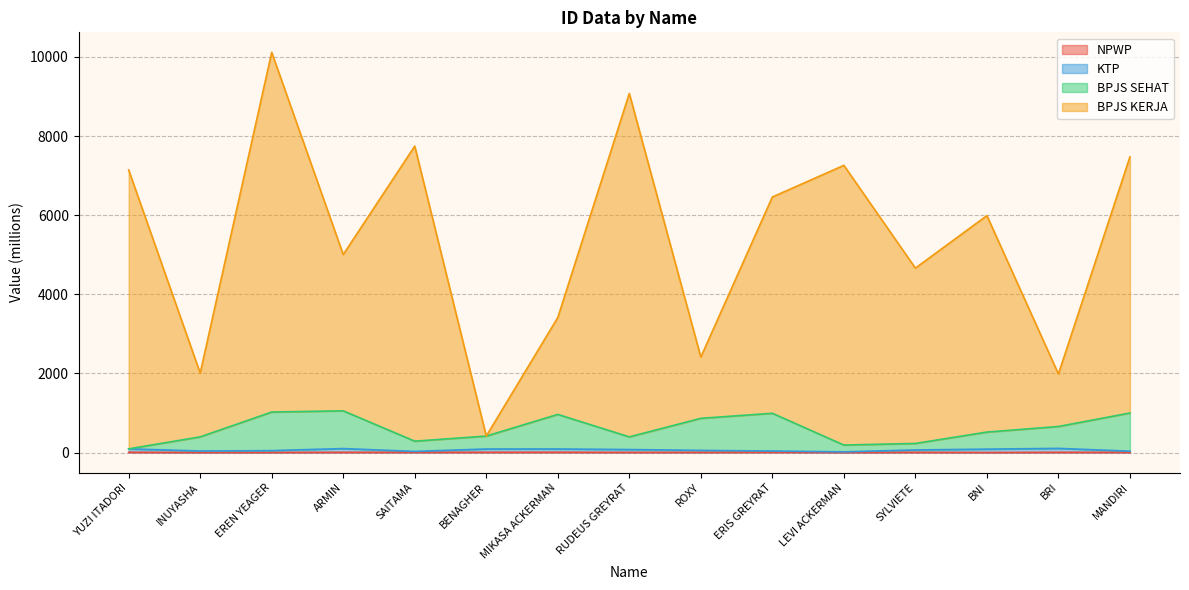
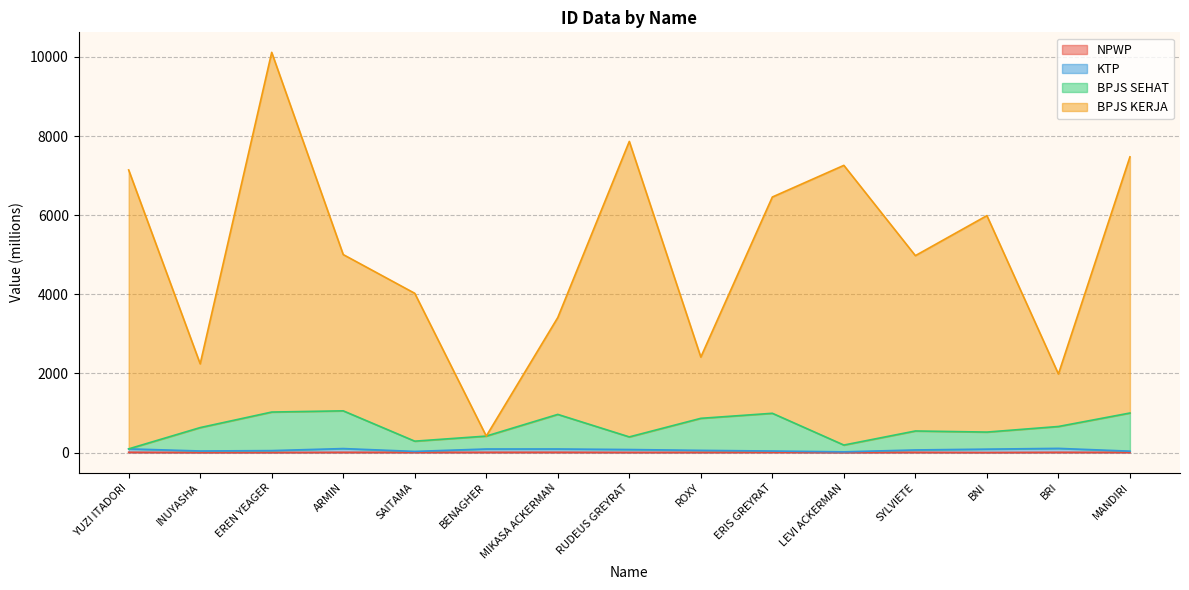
  {
    "NPWP": {
      "YUZI ITADORI": 0,
      "ARMIN": 0,
      "BENAGHER": 0,
      "MIKASA ACKERMAN": 0,
      "RUDEUS GREYRAT": 0,
      "BNI": 0,
      "BRI": 0
    },
    "KTP": {
      "ARMIN": 100,
      "BENAGHER": 100,
      "MIKASA ACKERMAN": 100,
      "RUDEUS GREYRAT": 100,
      "BNI": 100,
      "BRI": 100
    },
    "BPJS SEHAT": {
-     "INUYASHA": 400,
+     "INUYASHA": 600,
      "EREN YEAGER": 1000,
      "ARMIN": 1000,
      "SAITAMA": 300,
      "MIKASA ACKERMAN": 900,
      "RUDEUS GREYRAT": 300,
      "ROXY": 800,
      "ERIS GREYRAT": 1000,
      "LEVI ACKERMAN": 200,
-     "SYLVIETE": 200,
+     "SYLVIETE": 500,
      "BNI": 400,
      "BRI": 600,
      "MANDIRI": 1000
    },
    "BPJS KERJA": {
      "YUZI ITADORI": 7000,
      "INUYASHA": 1600,
      "EREN YEAGER": 9100,
      "ARMIN": 3900,
-     "SAITAMA": 7500,
+     "SAITAMA": 3700,
      "MIKASA ACKERMAN": 2400,
-     "RUDEUS GREYRAT": 8700,
+     "RUDEUS GREYRAT": 7500,
      "ROXY": 1500,
      "ERIS GREYRAT": 5500,
      "LEVI ACKERMAN": 7100,
      "SYLVIETE": 4400,
      "BNI": 5500,
      "BRI": 1300,
      "MANDIRI": 6500
    }
  }
